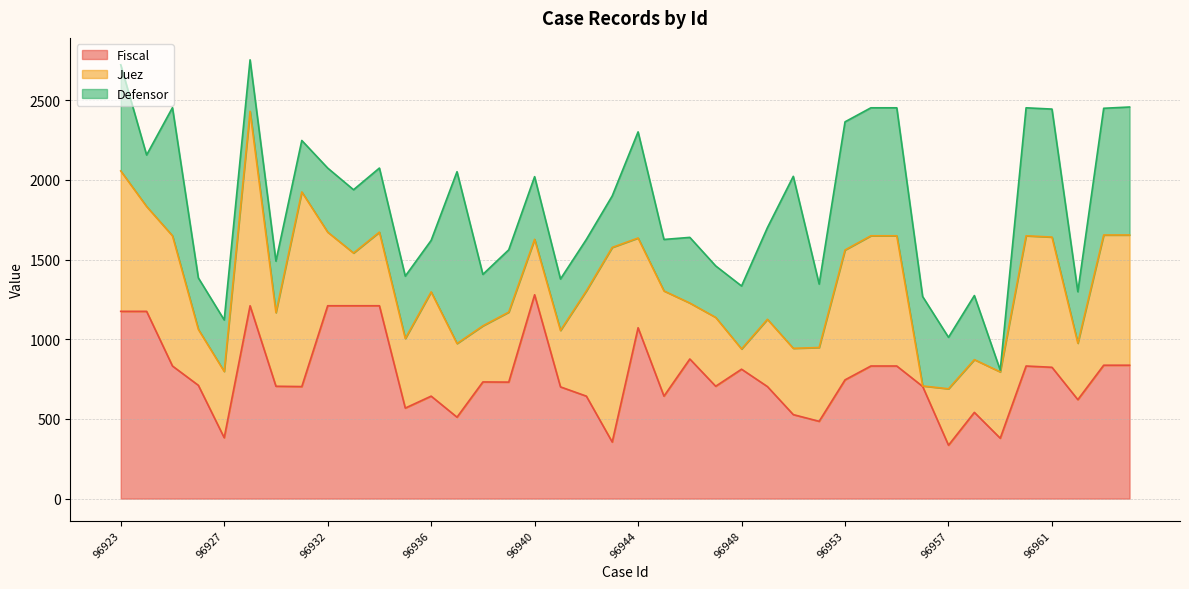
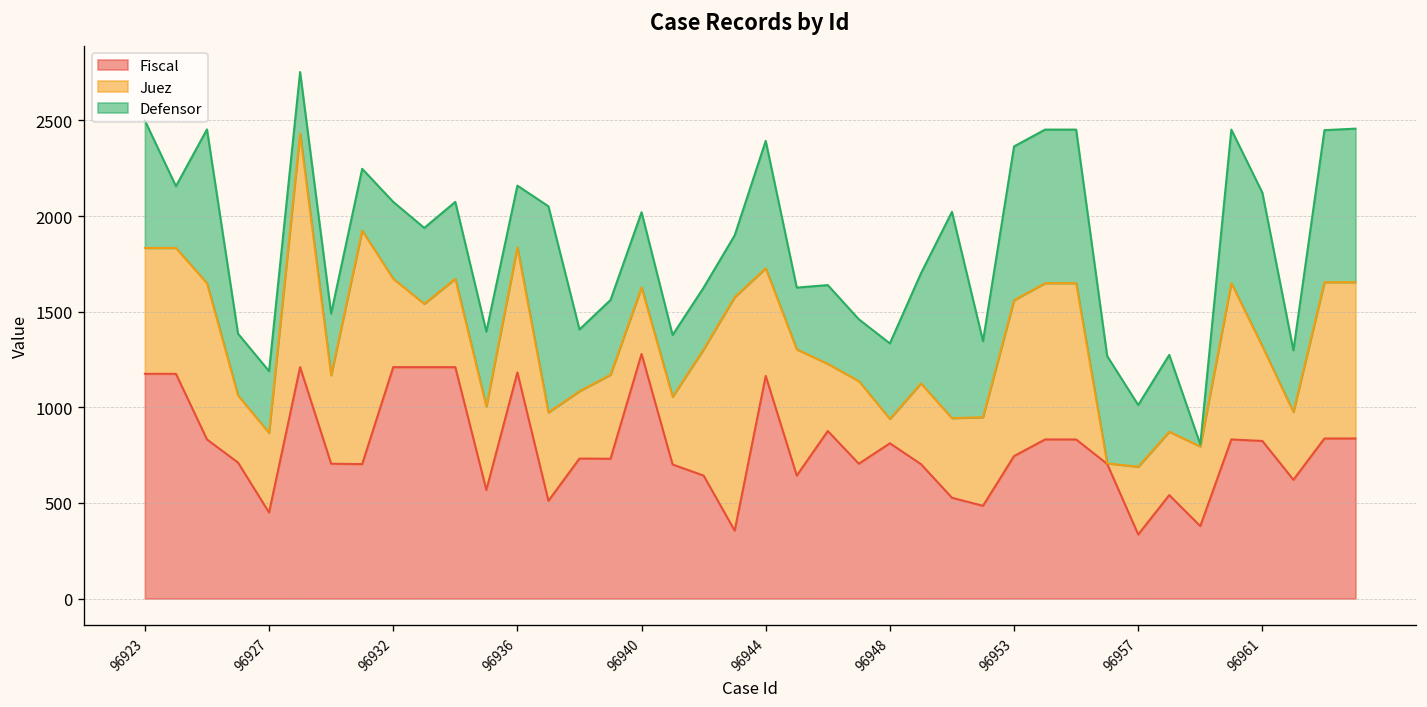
  {
    "Fiscal": {
      "96923": 1180,
-     "96927": 380,
+     "96927": 450,
      "96932": 1210,
-     "96936": 640,
+     "96936": 1180,
      "96940": 1280,
-     "96944": 1070,
+     "96944": 1160,
      "96948": 810,
      "96953": 750,
      "96957": 340,
      "96961": 820
    },
    "Juez": {
-     "96923": 880,
+     "96923": 660,
      "96927": 420,
      "96932": 460,
      "96936": 650,
      "96940": 350,
      "96944": 560,
      "96948": 130,
      "96953": 820,
      "96957": 350,
-     "96961": 820
+     "96961": 500
    },
    "Defensor": {
      "96927": 320,
      "96932": 400,
      "96936": 320,
      "96940": 390,
      "96944": 670,
      "96948": 400,
      "96953": 800,
      "96957": 320,
      "96961": 800
    }
  }
